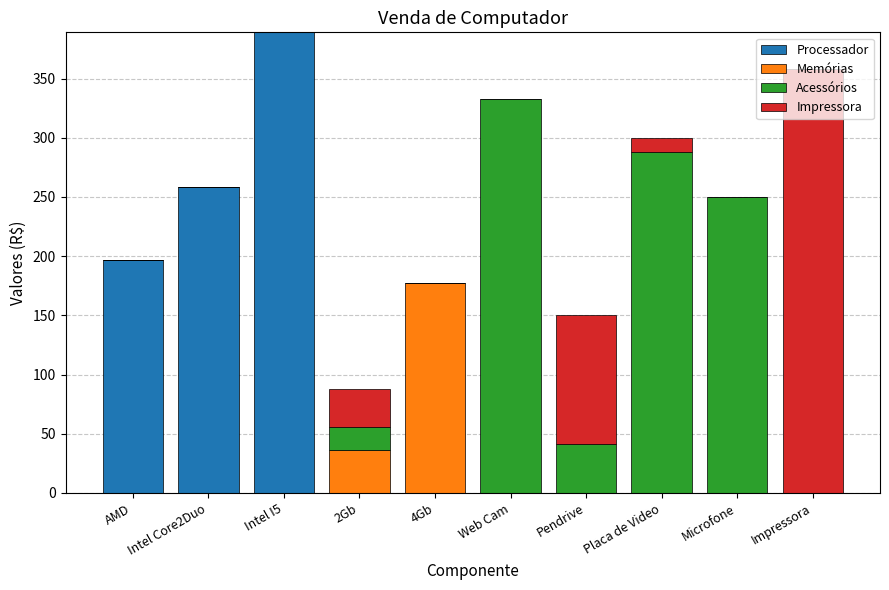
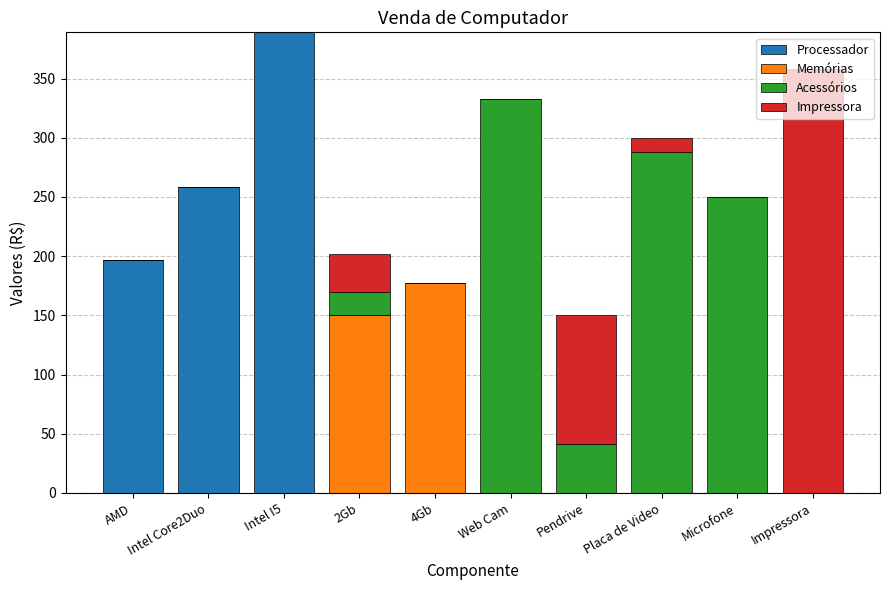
  {
    "Processador": {
      "AMD": 197,
      "Intel Core2Duo": 258,
      "Intel I5": 389,
      "2Gb": 0,
      "4Gb": 0,
      "Web Cam": 0,
      "Pendrive": 0,
      "Placa de Video": 0,
      "Microfone": 0,
      "Impressora": 0
    },
    "Memórias": {
-     "2Gb": 36
+     "2Gb": 150
    },
    "Acessórios": {
      "AMD": 0,
      "Intel Core2Duo": 0,
      "Intel I5": 0,
      "2Gb": 20,
      "4Gb": 0,
      "Web Cam": 333,
      "Pendrive": 41,
      "Placa de Video": 288,
      "Microfone": 250,
      "Impressora": 0
    },
    "Impressora": {
      "AMD": 0,
      "Intel Core2Duo": 0,
      "Intel I5": 0,
      "2Gb": 32,
      "4Gb": 0,
      "Web Cam": 0,
      "Pendrive": 109,
      "Placa de Video": 12,
      "Microfone": 0
    }
  }
